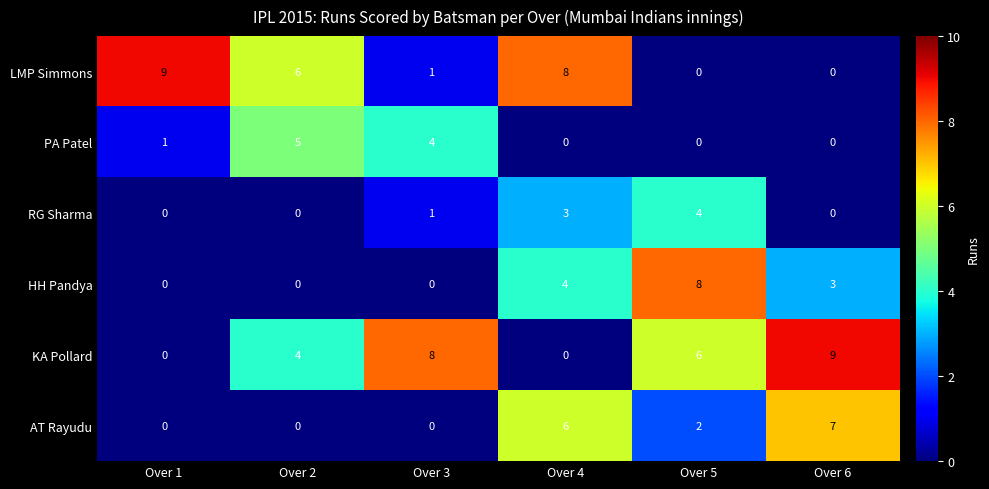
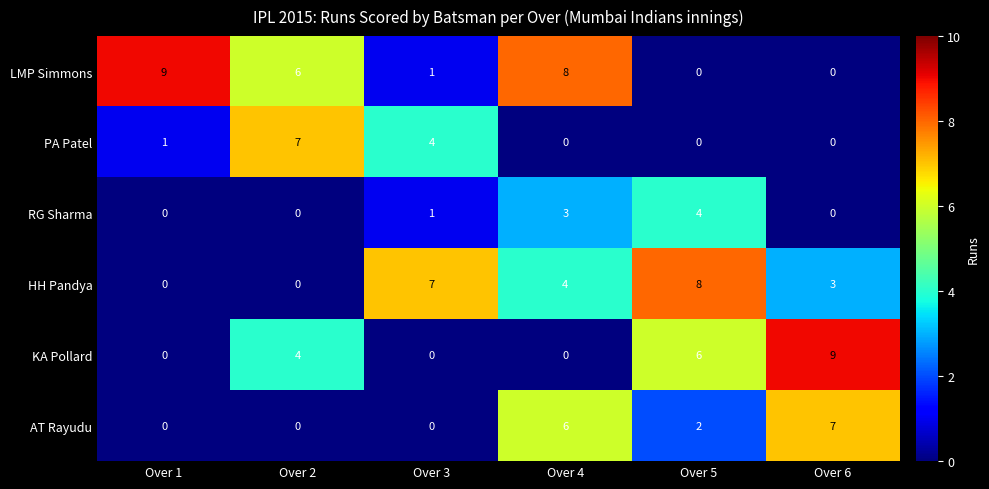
  {
    "LMP Simmons": {
      "Over 1": 9,
      "Over 2": 6,
      "Over 3": 1,
      "Over 4": 8,
      "Over 5": 0,
      "Over 6": 0
    },
    "PA Patel": {
      "Over 1": 1,
-     "Over 2": 5,
+     "Over 2": 7,
      "Over 3": 4,
      "Over 4": 0,
      "Over 5": 0,
      "Over 6": 0
    },
    "RG Sharma": {
      "Over 1": 0,
      "Over 2": 0,
      "Over 3": 1,
      "Over 4": 3,
      "Over 5": 4,
      "Over 6": 0
    },
    "HH Pandya": {
      "Over 1": 0,
      "Over 2": 0,
-     "Over 3": 0,
+     "Over 3": 7,
      "Over 4": 4,
      "Over 5": 8,
      "Over 6": 3
    },
    "KA Pollard": {
      "Over 1": 0,
      "Over 2": 4,
-     "Over 3": 8,
+     "Over 3": 0,
      "Over 4": 0,
      "Over 5": 6,
      "Over 6": 9
    },
    "AT Rayudu": {
      "Over 1": 0,
      "Over 2": 0,
      "Over 3": 0,
      "Over 4": 6,
      "Over 5": 2,
      "Over 6": 7
    }
  }
